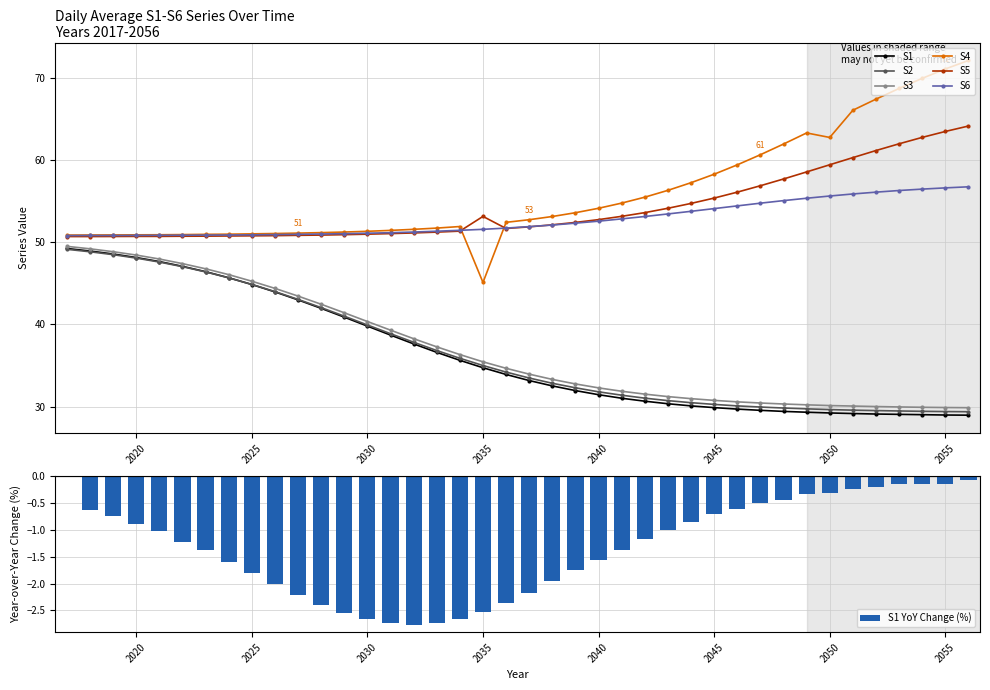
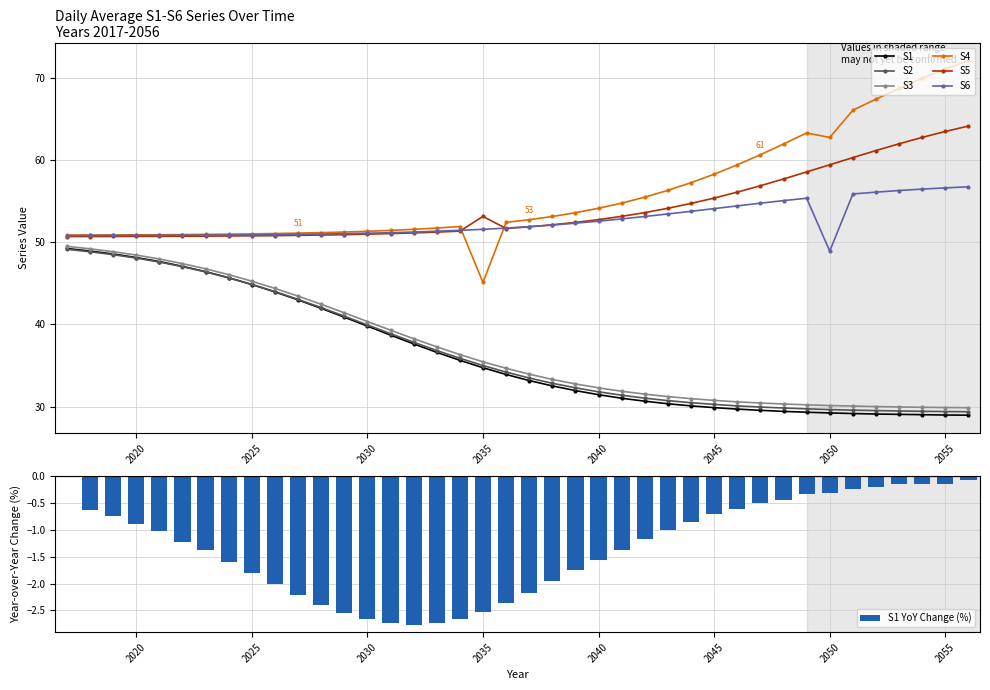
  {
    "Daily Average S1-S6 Series Over Time Years 2017-2056": {
      "S1": {
        "2040": 31,
        "2045": 30,
        "2050": 29,
        "2055": 29
      },
      "S2": {
        "2040": 32,
        "2045": 30,
        "2050": 30,
        "2055": 29
      },
      "S3": {
        "2025": 45,
        "2030": 40,
        "2035": 35,
        "2040": 32,
        "2045": 31,
        "2050": 30,
        "2055": 30
      },
      "S4": {
        "2035": 45,
        "2040": 54,
        "2045": 58,
        "2050": 63
      },
      "S5": {
        "2035": 53,
        "2045": 55,
        "2050": 59,
        "2055": 63
      },
      "S6": {
        "2035": 52,
        "2045": 54,
-       "2050": 56,
+       "2050": 49,
        "2055": 57
      }
    }
  }
